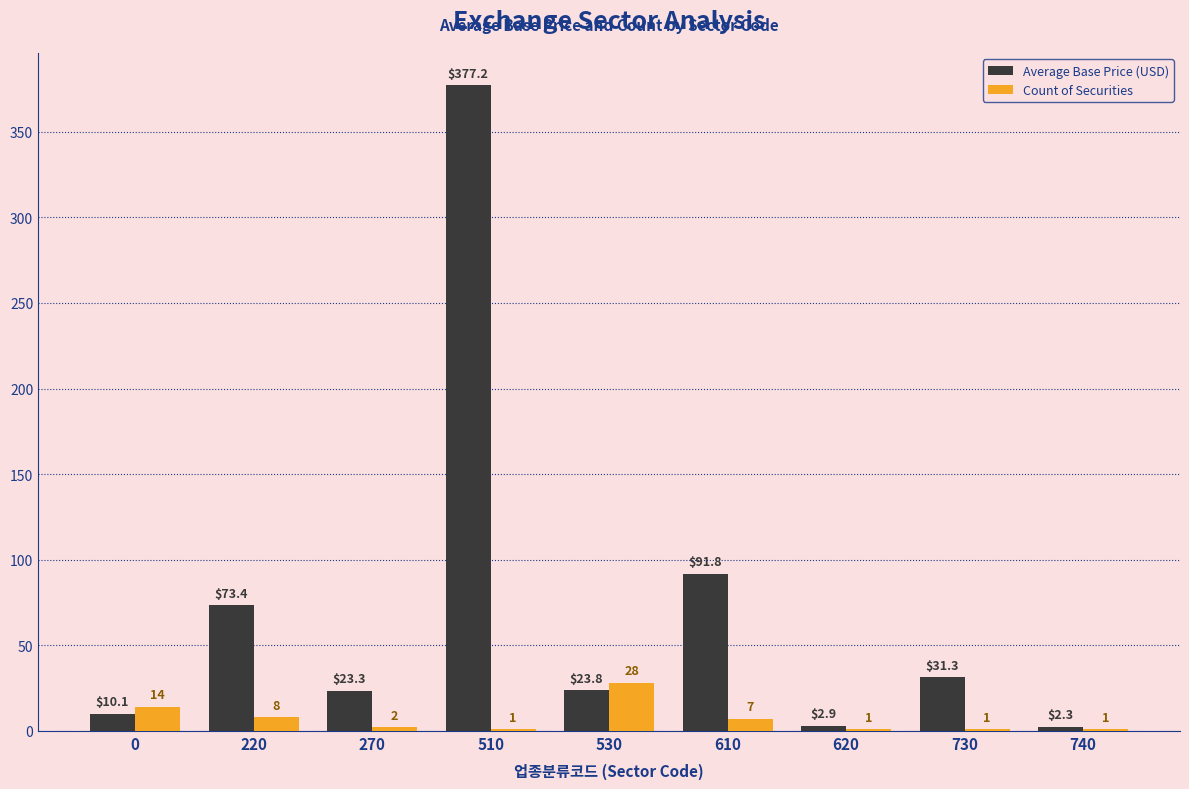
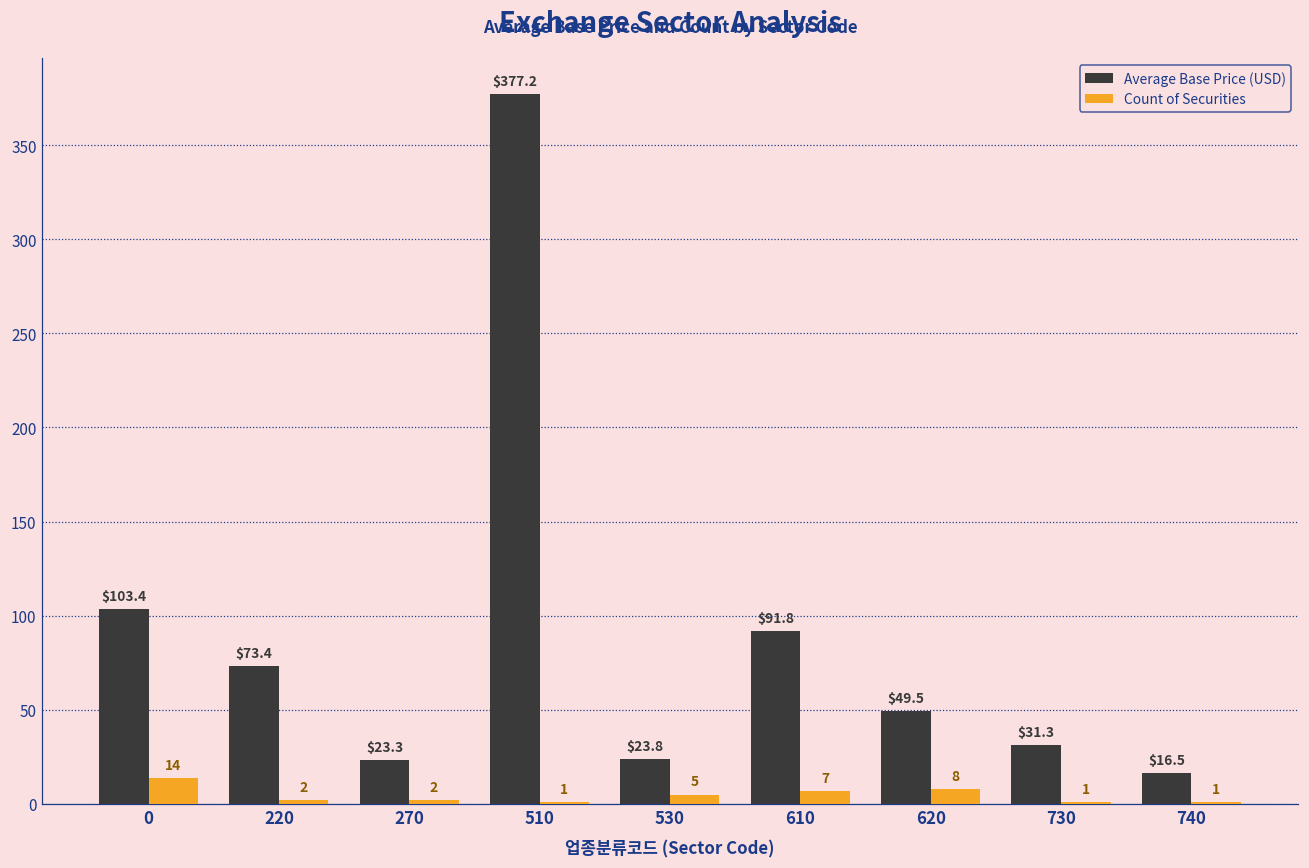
  {
    "Average Base Price (USD)": {
-     "0": "$10.1",
+     "0": "$103.4",
      "220": "$73.4",
      "270": "$23.3",
      "510": "$377.2",
      "530": "$23.8",
      "610": "$91.8",
-     "620": "$2.9",
+     "620": "$49.5",
      "730": "$31.3",
-     "740": "$2.3"
+     "740": "$16.5"
    },
    "Count of Securities": {
      "0": "14",
-     "220": "8",
+     "220": "2",
      "270": "2",
      "510": "1",
-     "530": "28",
+     "530": "5",
      "610": "7",
-     "620": "1",
+     "620": "8",
      "730": "1",
      "740": "1"
    }
  }
